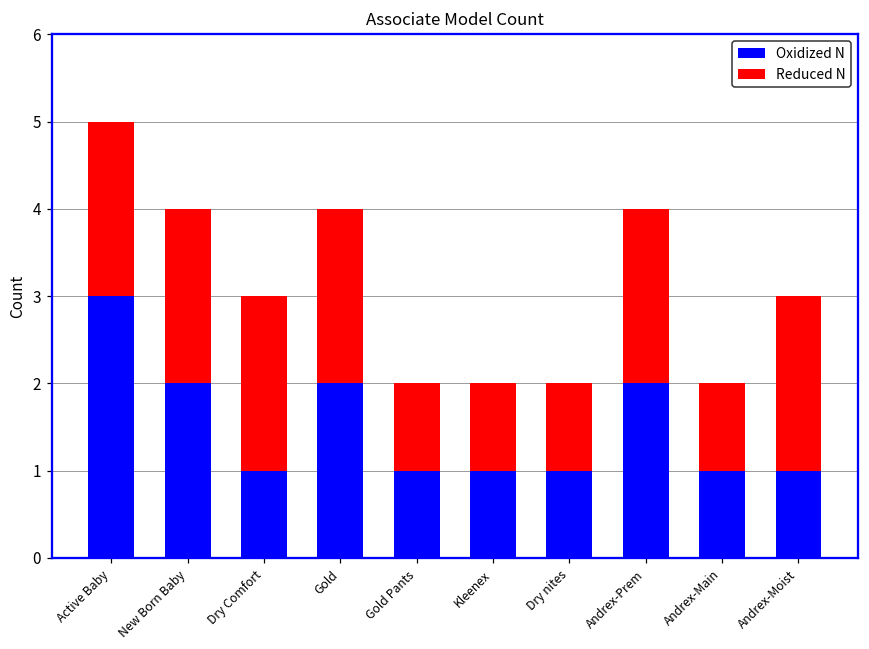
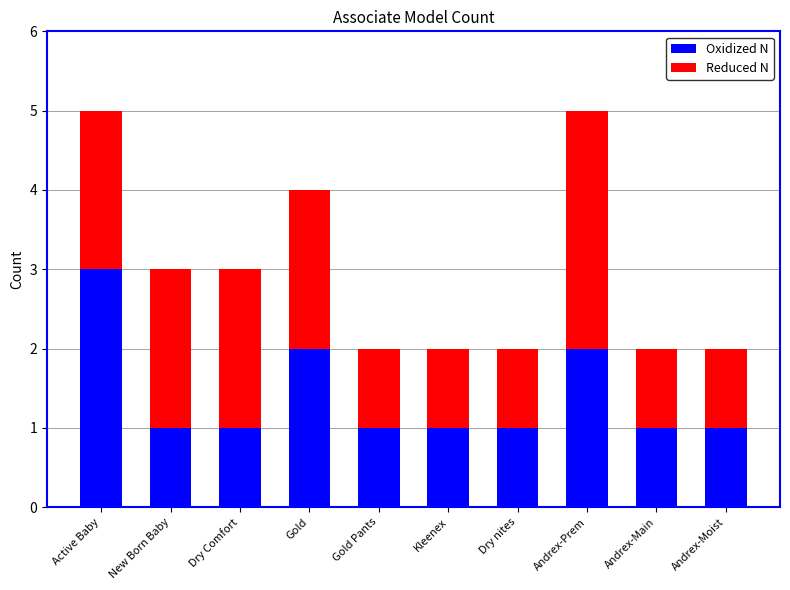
  {
    "Oxidized N": {
      "Active Baby": 3,
-     "New Born Baby": 2,
+     "New Born Baby": 1,
      "Dry Comfort": 1,
      "Gold": 2,
      "Gold Pants": 1,
      "Kleenex": 1,
      "Dry nites": 1,
      "Andrex-Prem": 2,
      "Andrex-Main": 1,
      "Andrex-Moist": 1
    },
    "Reduced N": {
      "Active Baby": 2,
      "New Born Baby": 2,
      "Dry Comfort": 2,
      "Gold": 2,
      "Gold Pants": 1,
      "Kleenex": 1,
      "Dry nites": 1,
-     "Andrex-Prem": 2,
+     "Andrex-Prem": 3,
      "Andrex-Main": 1,
-     "Andrex-Moist": 2
+     "Andrex-Moist": 1
    }
  }
